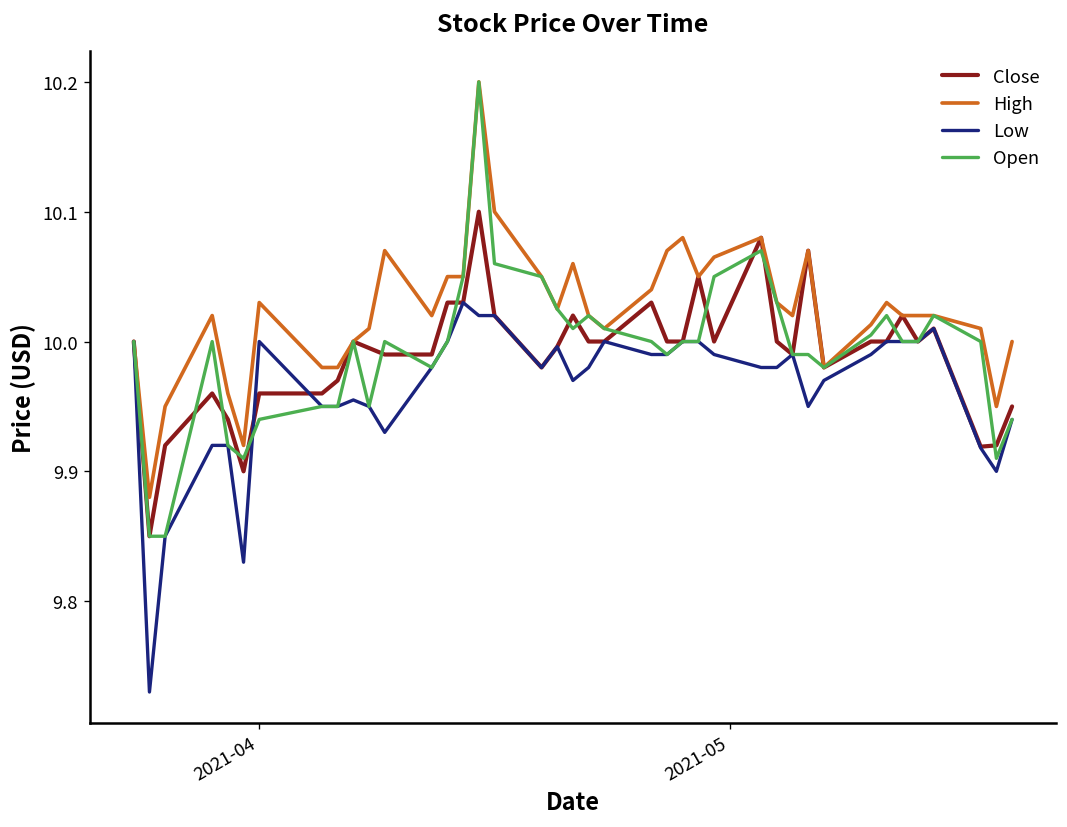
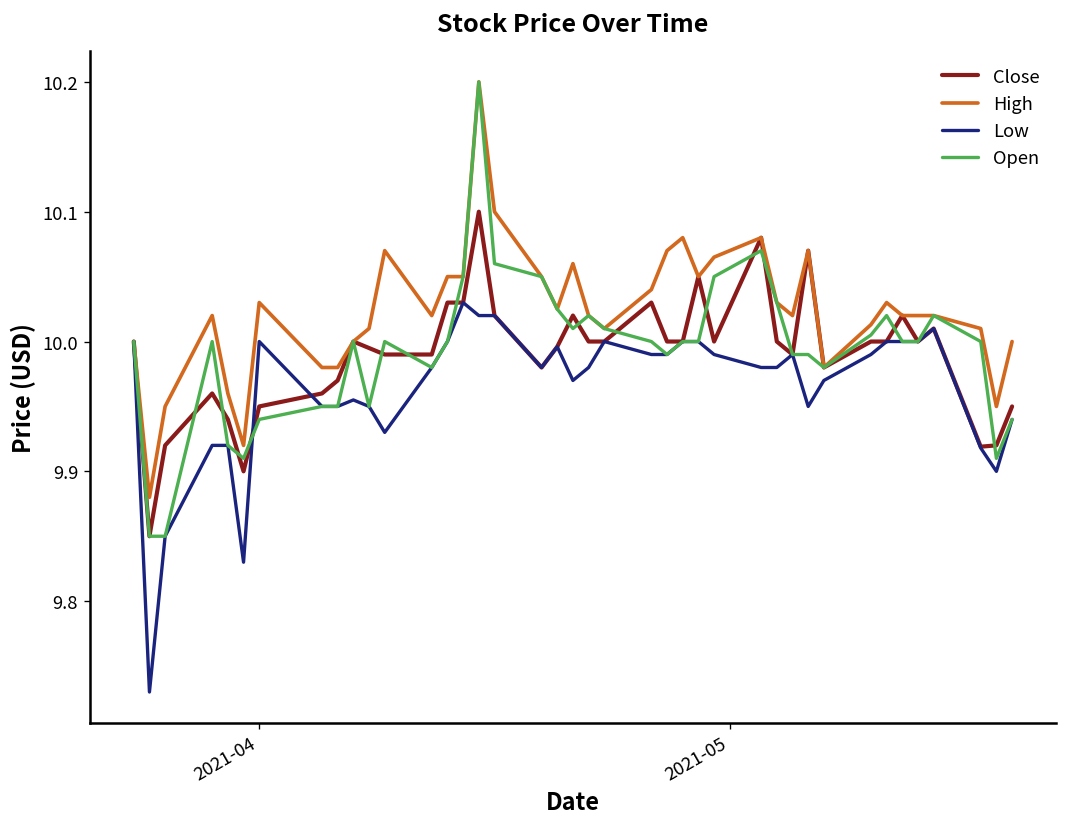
  {
    "Close": {
-     "2021-04": 9.96
+     "2021-04": 9.95
    },
    "High": {
      "2021-04": 10.03
    },
    "Low": {
      "2021-04": 10.00
    },
    "Open": {
      "2021-04": 9.94
    }
  }
